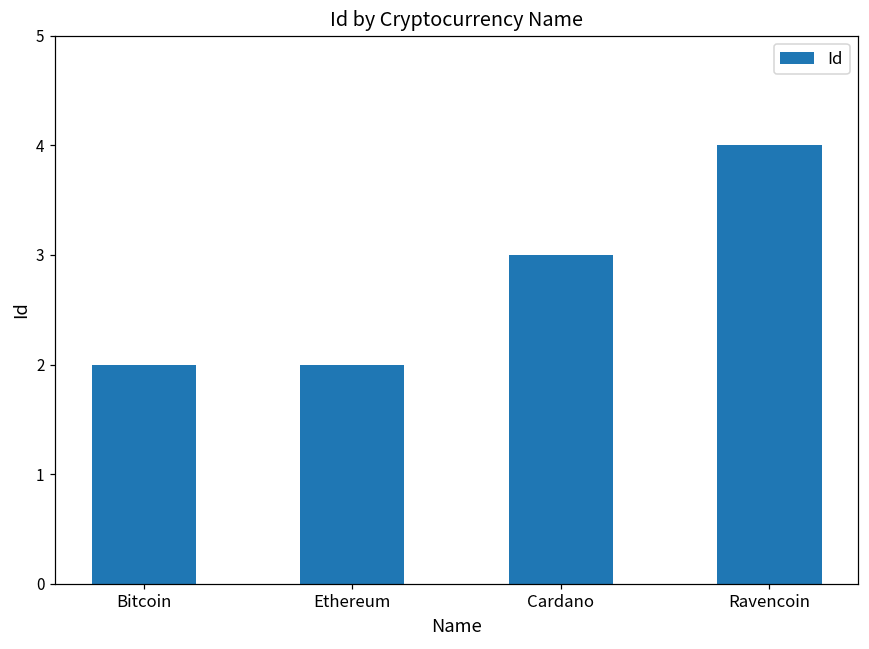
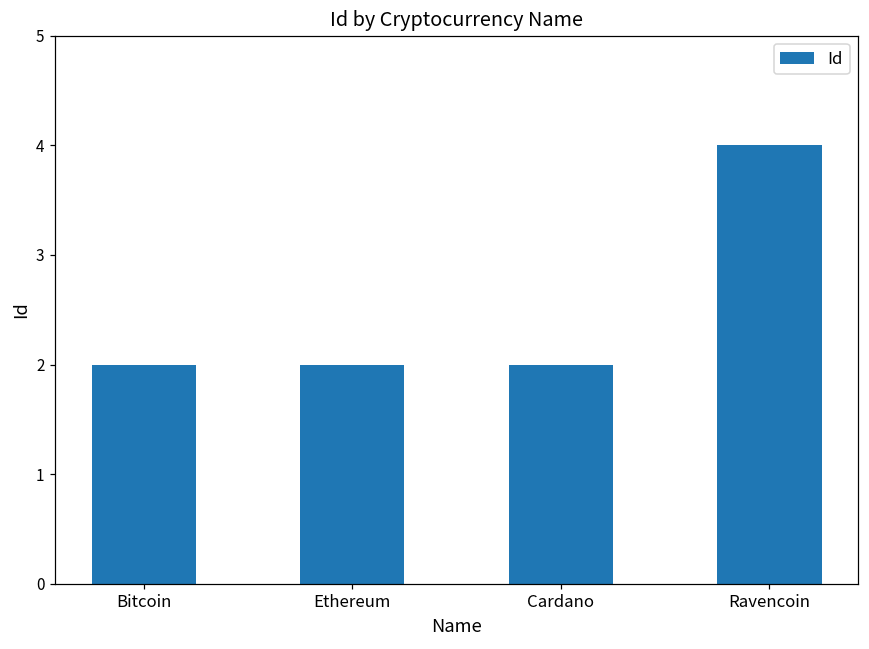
  {
    "Bitcoin": 2,
    "Ethereum": 2,
-   "Cardano": 3,
+   "Cardano": 2,
    "Ravencoin": 4
  }
